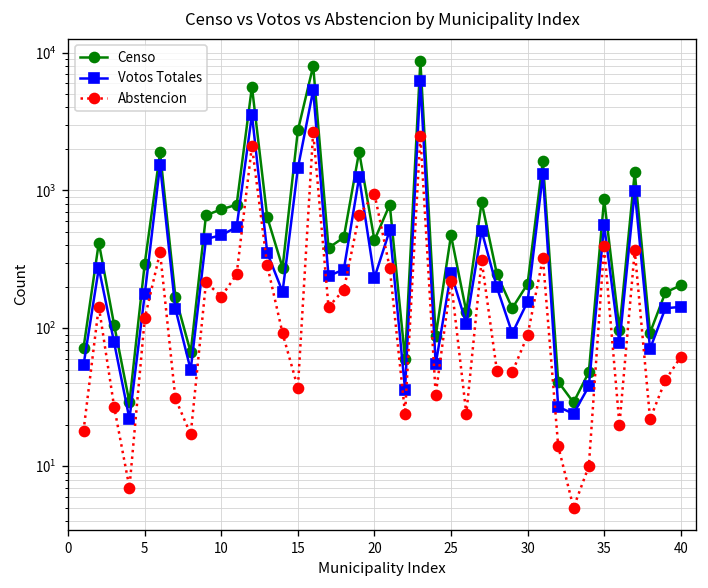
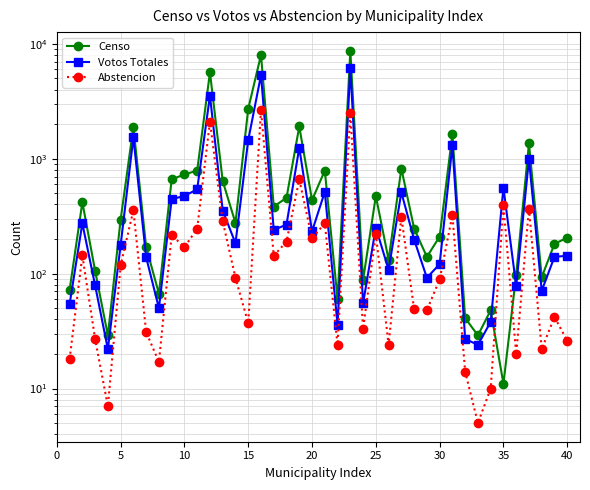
  {
    "Censo": {
      "5": 300,
      "10": 700,
      "15": 2700,
      "20": 440,
      "25": 470,
      "30": 210,
-     "35": 900,
+     "35": 11,
      "40": 210
    },
    "Votos Totales": {
      "5": 180,
      "10": 470,
      "15": 1500,
      "20": 230,
      "25": 250,
-     "30": 160,
+     "30": 120,
      "35": 600,
      "40": 140
    },
    "Abstencion": {
      "5": 120,
      "10": 170,
      "15": 37,
-     "20": 900,
+     "20": 200,
      "25": 220,
      "30": 90,
      "35": 390,
-     "40": 60
+     "40": 26
    }
  }
